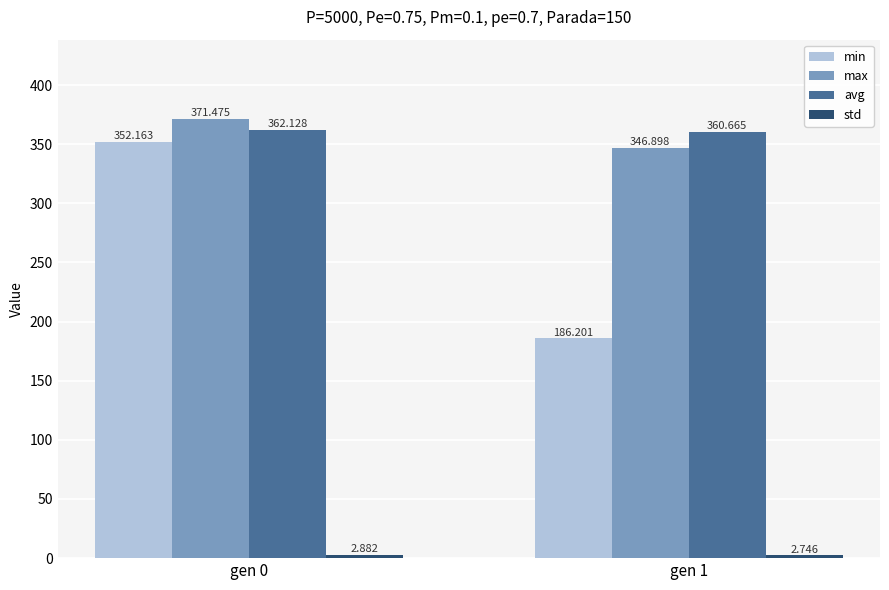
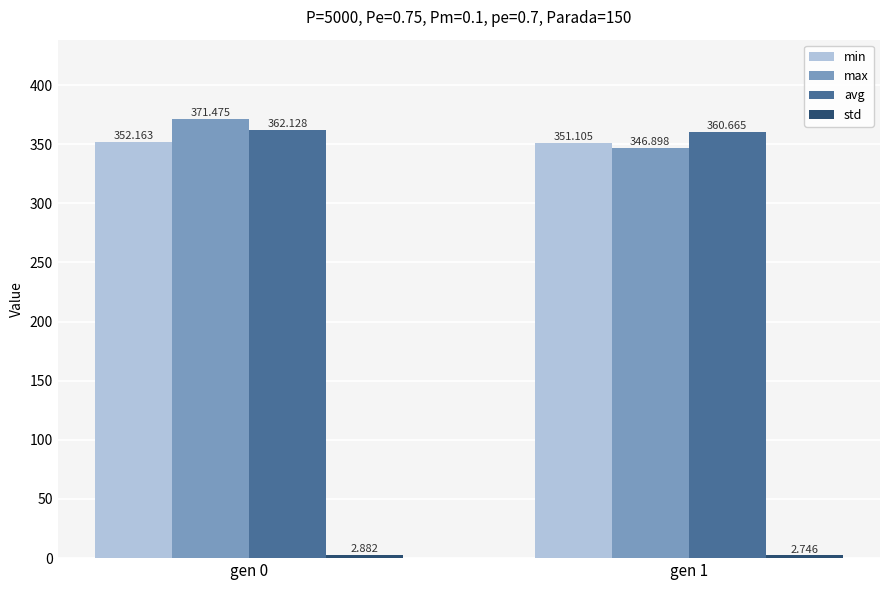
  {
    "min": {
      "gen 0": 352.163,
-     "gen 1": 186.201
+     "gen 1": 351.105
    },
    "max": {
      "gen 0": 371.475,
      "gen 1": 346.898
    }
  }
